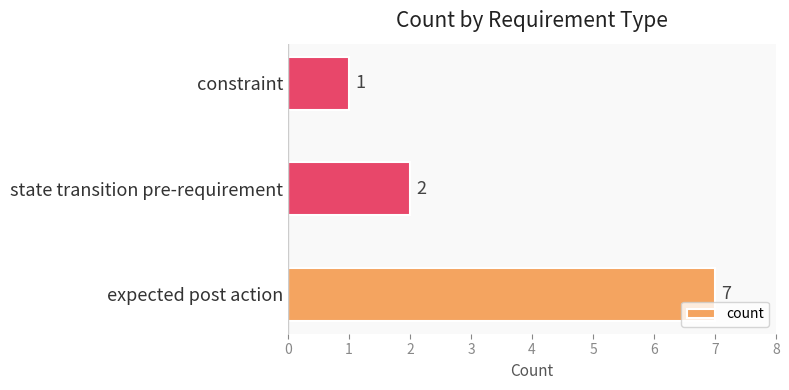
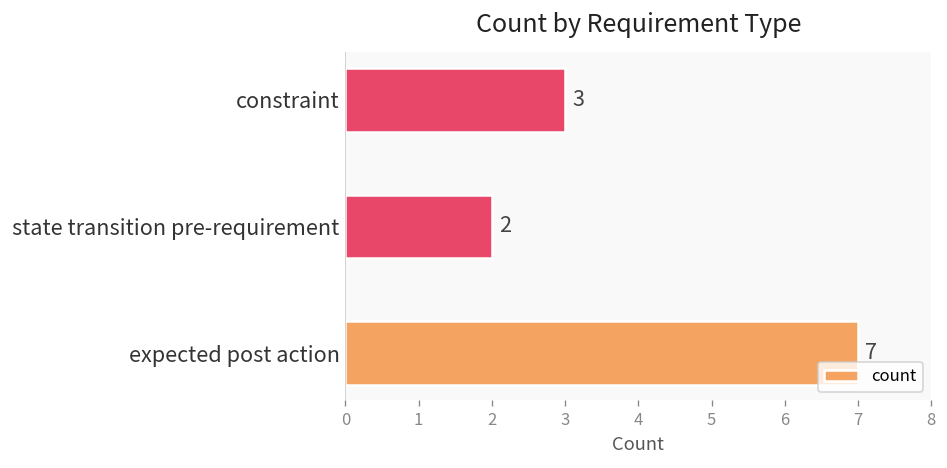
  {
-   "constraint": 1,
+   "constraint": 3,
    "state transition pre-requirement": 2
  }
